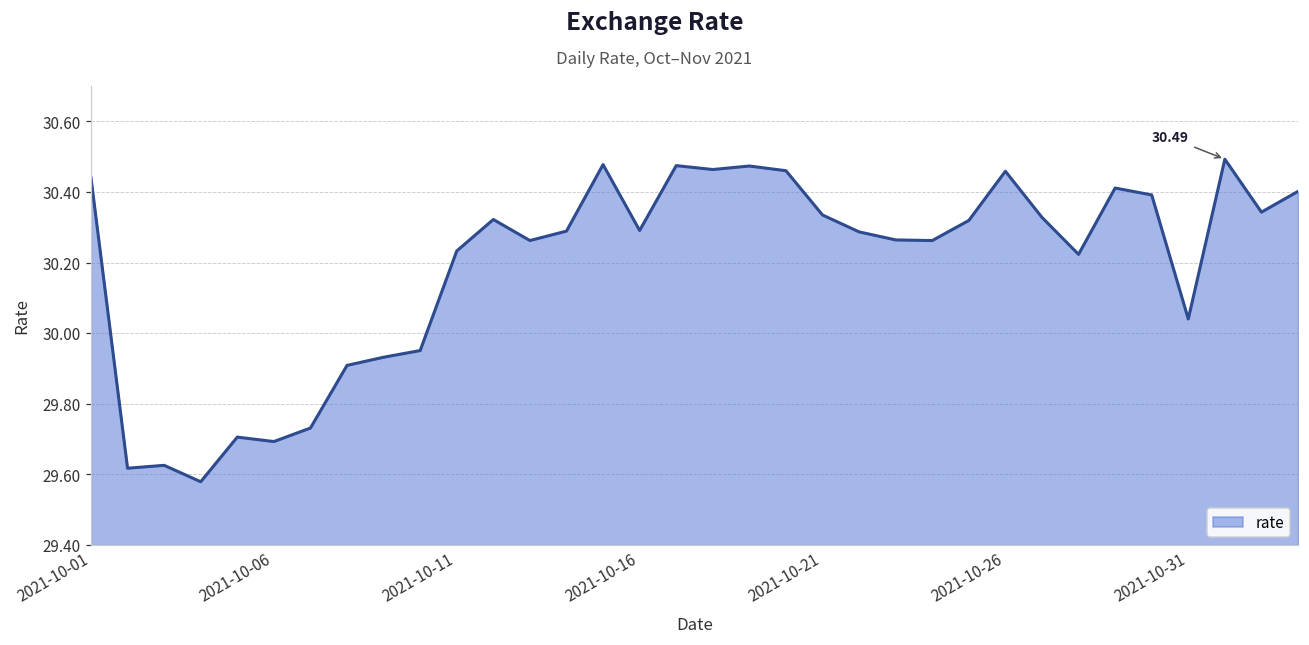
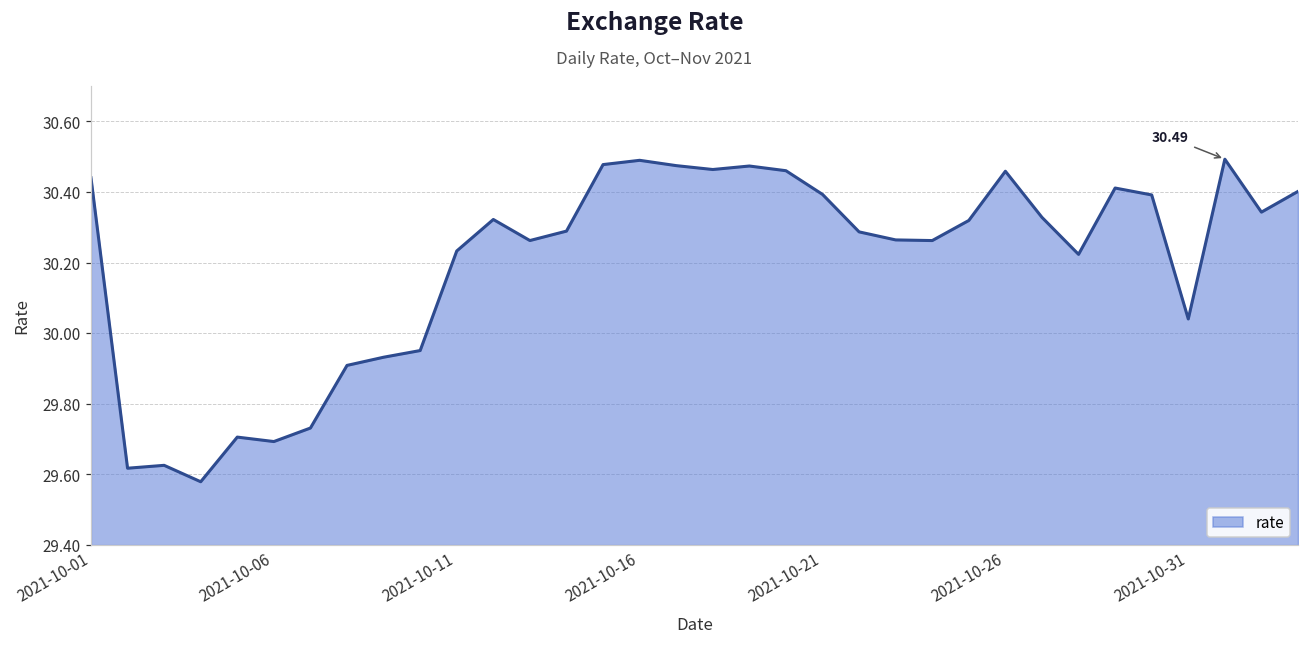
  {
    "2021-10-01": 30.44,
    "2021-10-06": 29.69,
    "2021-10-11": 30.23,
-   "2021-10-16": 30.29,
-   "2021-10-21": 30.34,
+   "2021-10-16": 30.49,
+   "2021-10-21": 30.39,
    "2021-10-26": 30.46,
    "2021-10-31": 30.04
  }
